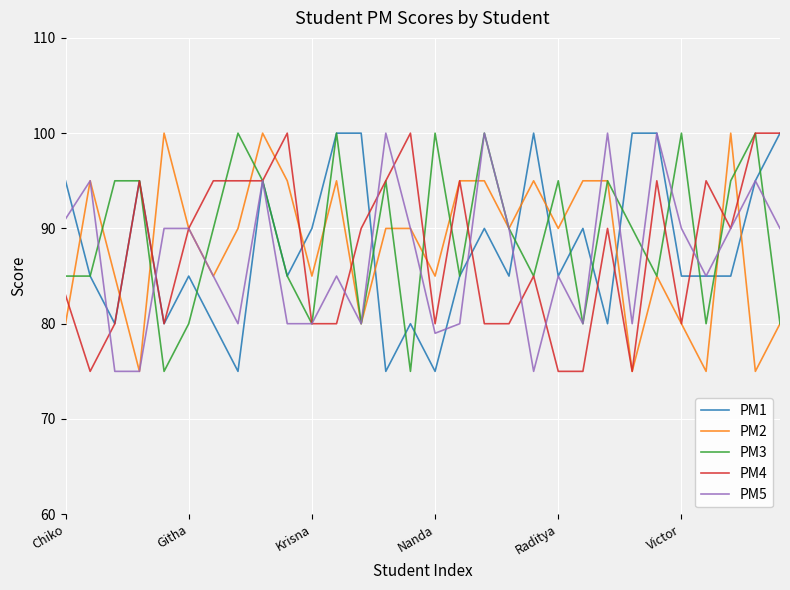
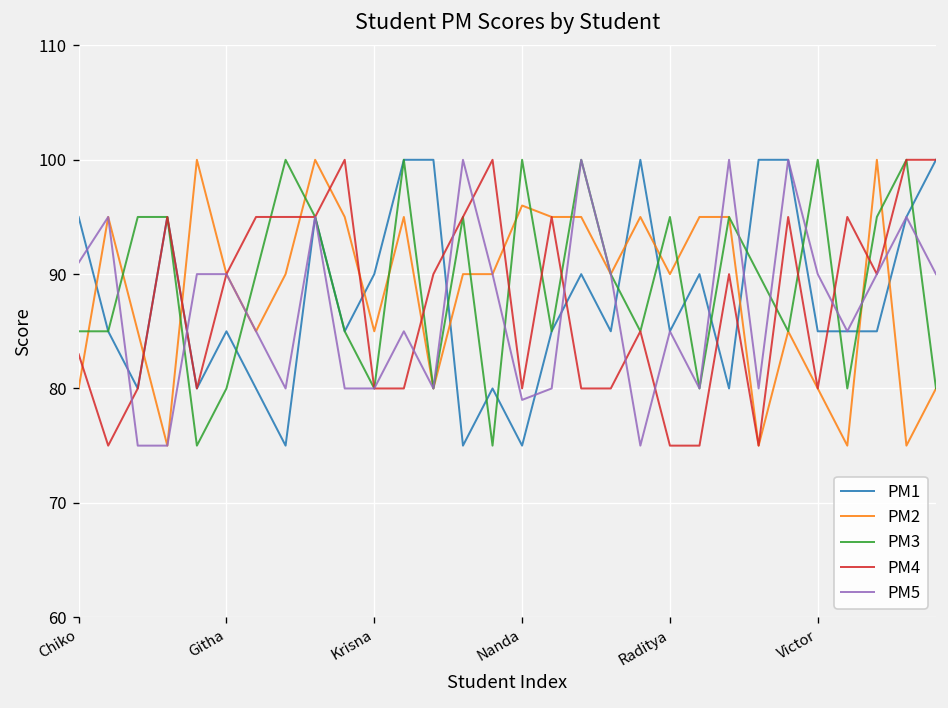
  {
    "PM1": {
      "Chiko": 95,
      "Githa": 85,
      "Krisna": 90,
      "Nanda": 75,
      "Victor": 85
    },
    "PM2": {
      "Chiko": 80,
      "Krisna": 85,
-     "Nanda": 85,
+     "Nanda": 96,
      "Raditya": 90
    },
    "PM3": {
      "Chiko": 85,
      "Githa": 80,
      "Nanda": 100,
      "Raditya": 95,
      "Victor": 100
    },
    "PM4": {
      "Chiko": 83,
      "Nanda": 80,
      "Raditya": 75
    },
    "PM5": {
      "Chiko": 91,
      "Nanda": 79,
      "Victor": 90
    }
  }
